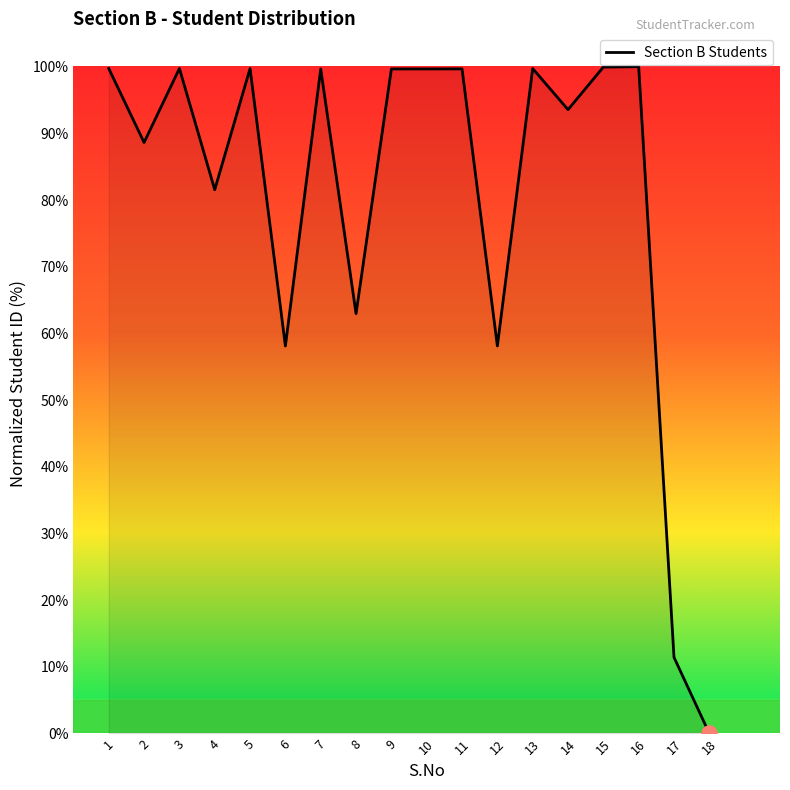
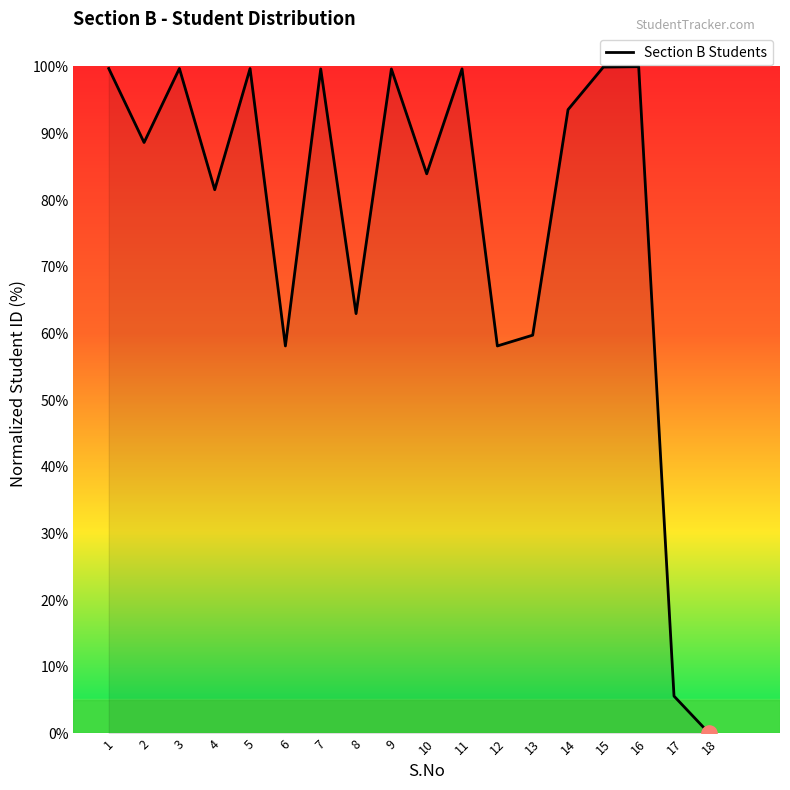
  {
    "Section B Students": {
      "1": "100%",
      "2": "89%",
      "3": "100%",
      "4": "82%",
      "5": "100%",
      "6": "58%",
      "7": "100%",
      "8": "63%",
      "9": "100%",
-     "10": "100%",
+     "10": "84%",
      "11": "100%",
      "12": "58%",
-     "13": "100%",
+     "13": "60%",
      "14": "94%",
      "15": "100%",
      "16": "100%",
-     "17": "11%"
+     "17": "6%"
    }
  }
